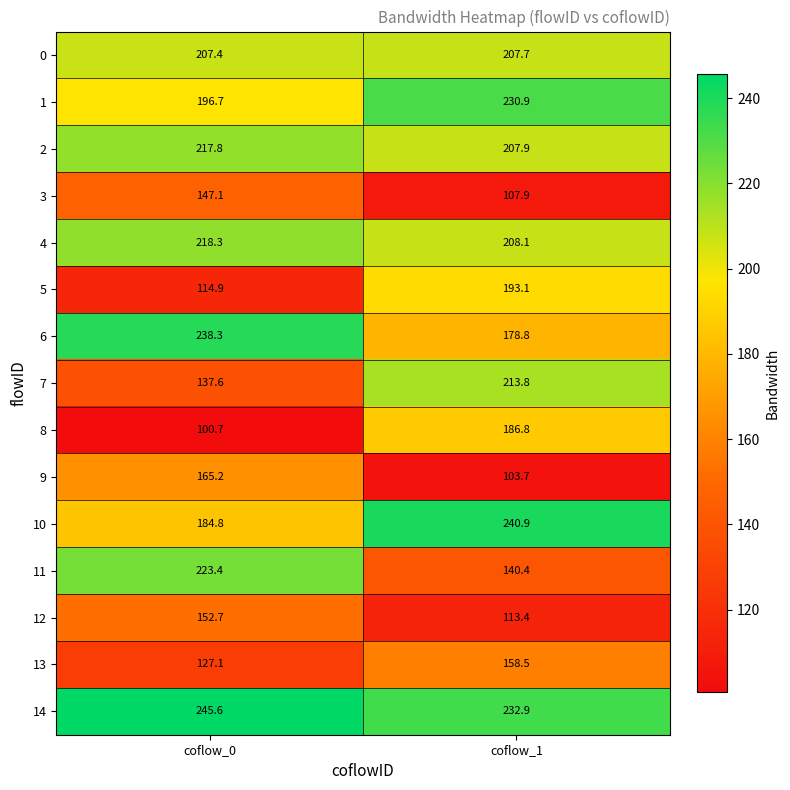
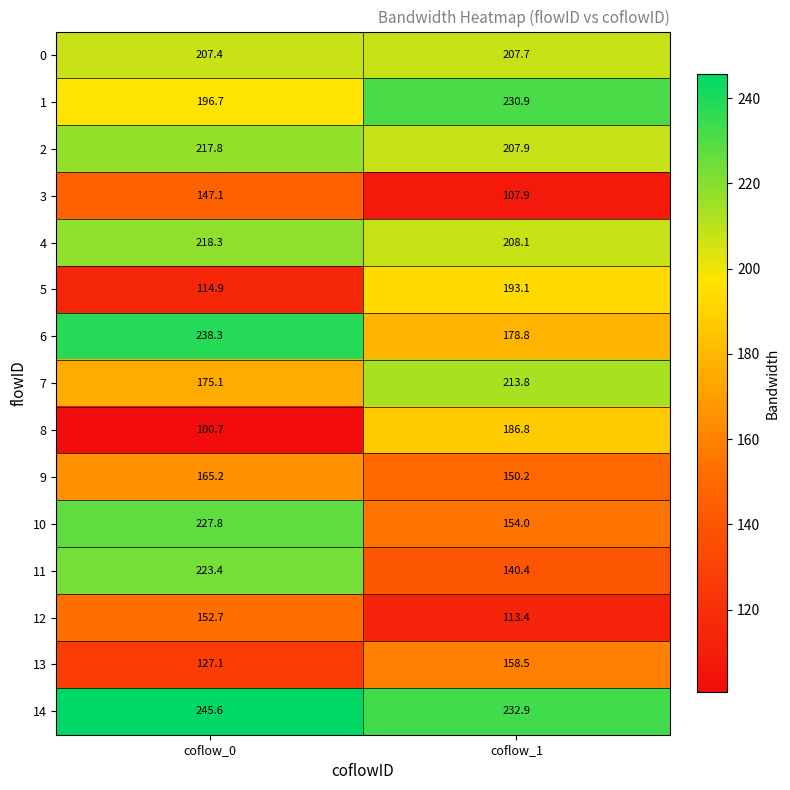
  {
    "0": {
      "coflow_0": 207.4,
      "coflow_1": 207.7
    },
    "1": {
      "coflow_0": 196.7,
      "coflow_1": 230.9
    },
    "2": {
      "coflow_0": 217.8,
      "coflow_1": 207.9
    },
    "3": {
      "coflow_0": 147.1,
      "coflow_1": 107.9
    },
    "4": {
      "coflow_0": 218.3,
      "coflow_1": 208.1
    },
    "5": {
      "coflow_0": 114.9,
      "coflow_1": 193.1
    },
    "6": {
      "coflow_0": 238.3,
      "coflow_1": 178.8
    },
    "7": {
-     "coflow_0": 137.6,
+     "coflow_0": 175.1,
      "coflow_1": 213.8
    },
    "8": {
      "coflow_0": 100.7,
      "coflow_1": 186.8
    },
    "9": {
      "coflow_0": 165.2,
-     "coflow_1": 103.7
+     "coflow_1": 150.2
    },
    "10": {
-     "coflow_0": 184.8,
-     "coflow_1": 240.9
+     "coflow_0": 227.8,
+     "coflow_1": 154.0
    },
    "11": {
      "coflow_0": 223.4,
      "coflow_1": 140.4
    },
    "12": {
      "coflow_0": 152.7,
      "coflow_1": 113.4
    },
    "13": {
      "coflow_0": 127.1,
      "coflow_1": 158.5
    },
    "14": {
      "coflow_0": 245.6,
      "coflow_1": 232.9
    }
  }
